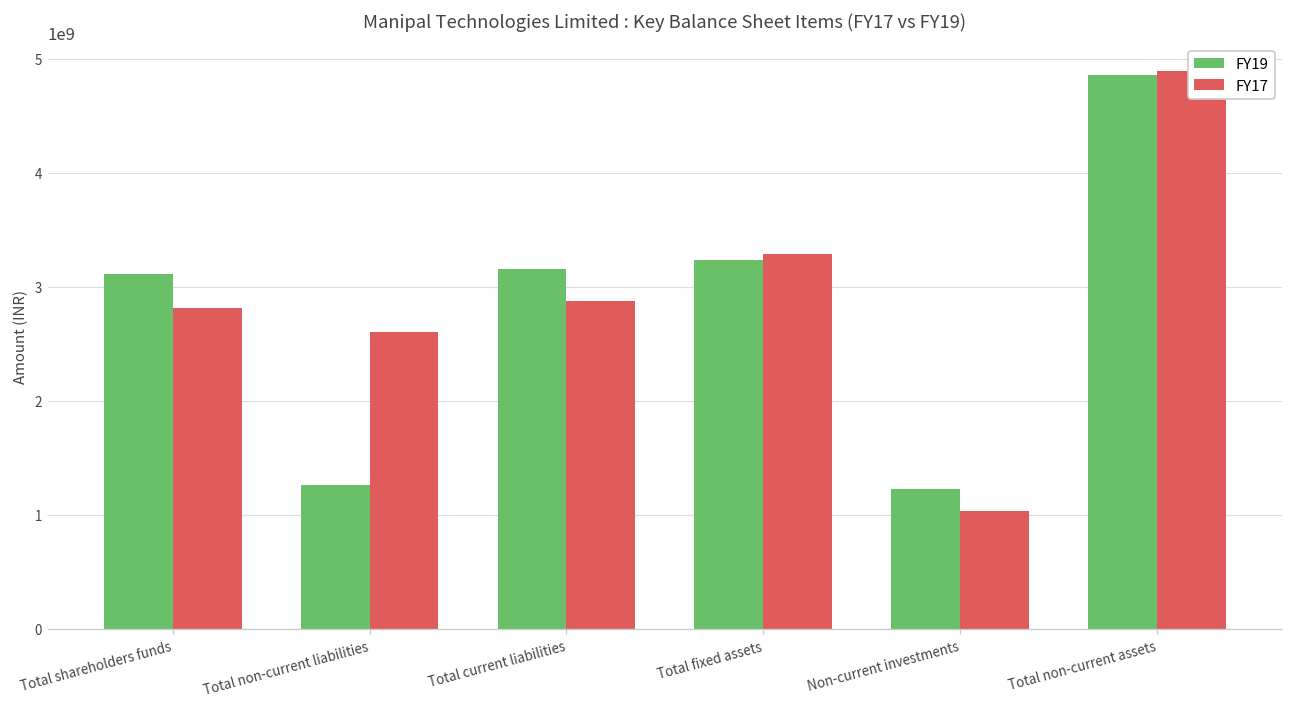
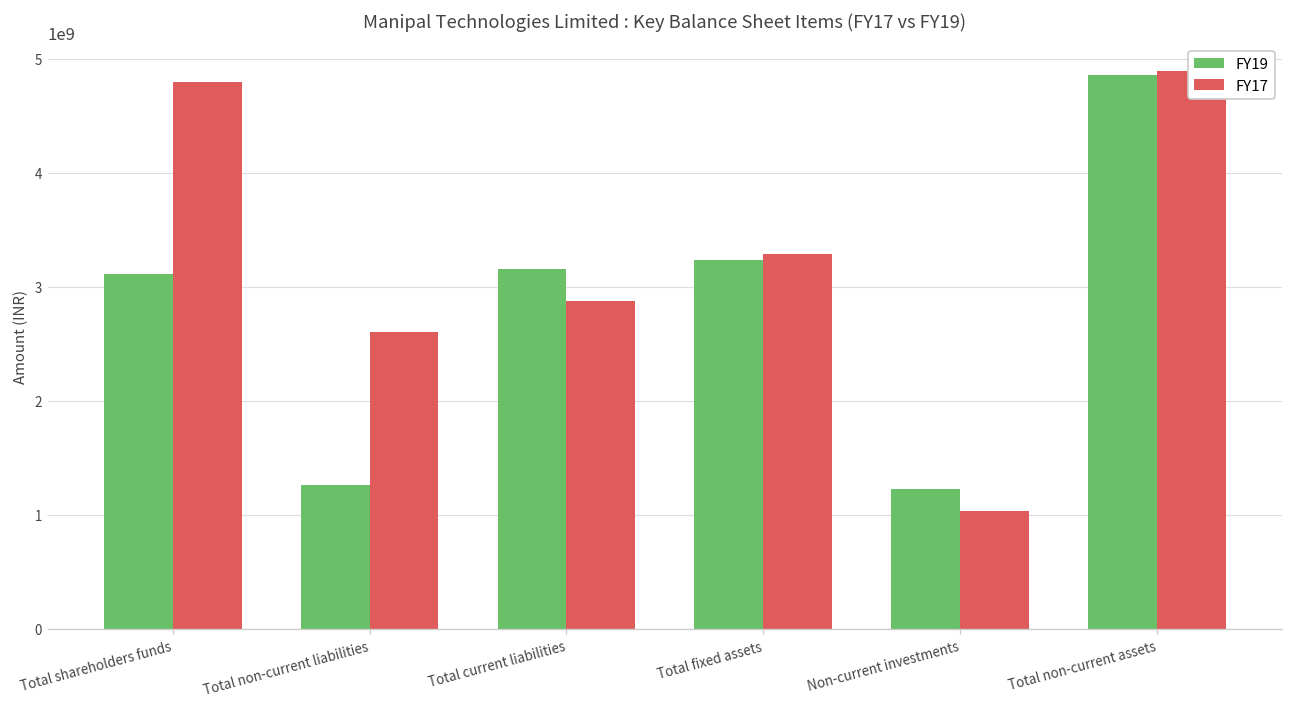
  {
    "FY19": {
      "Total shareholders funds": 3100000000,
      "Total non-current liabilities": 1300000000,
      "Total current liabilities": 3200000000,
      "Total fixed assets": 3200000000,
      "Non-current investments": 1200000000,
      "Total non-current assets": 4900000000
    },
    "FY17": {
-     "Total shareholders funds": 2800000000,
+     "Total shareholders funds": 4800000000,
      "Total non-current liabilities": 2600000000,
      "Total current liabilities": 2900000000,
      "Total fixed assets": 3300000000,
      "Non-current investments": 1000000000
    }
  }
